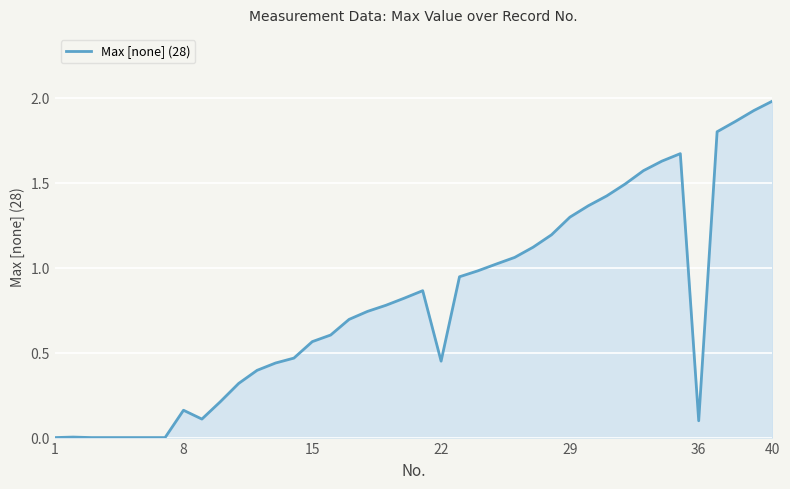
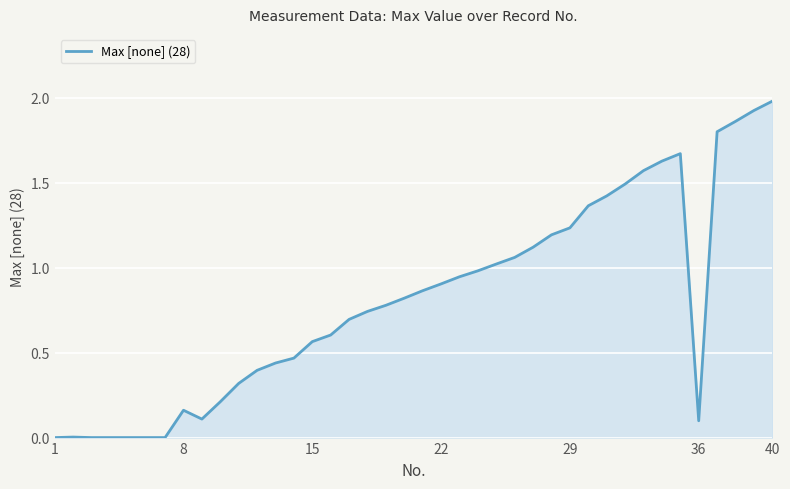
  {
    "1": 0.00,
    "8": 0.16,
    "15": 0.57,
-   "22": 0.45,
-   "29": 1.30,
+   "22": 0.91,
+   "29": 1.24,
    "36": 0.10,
    "40": 1.98
  }
